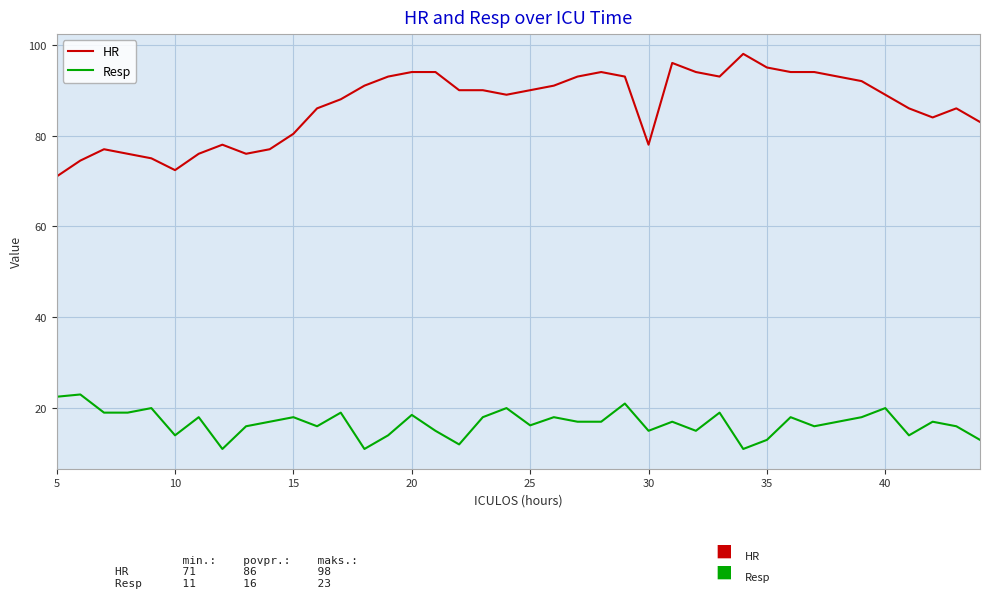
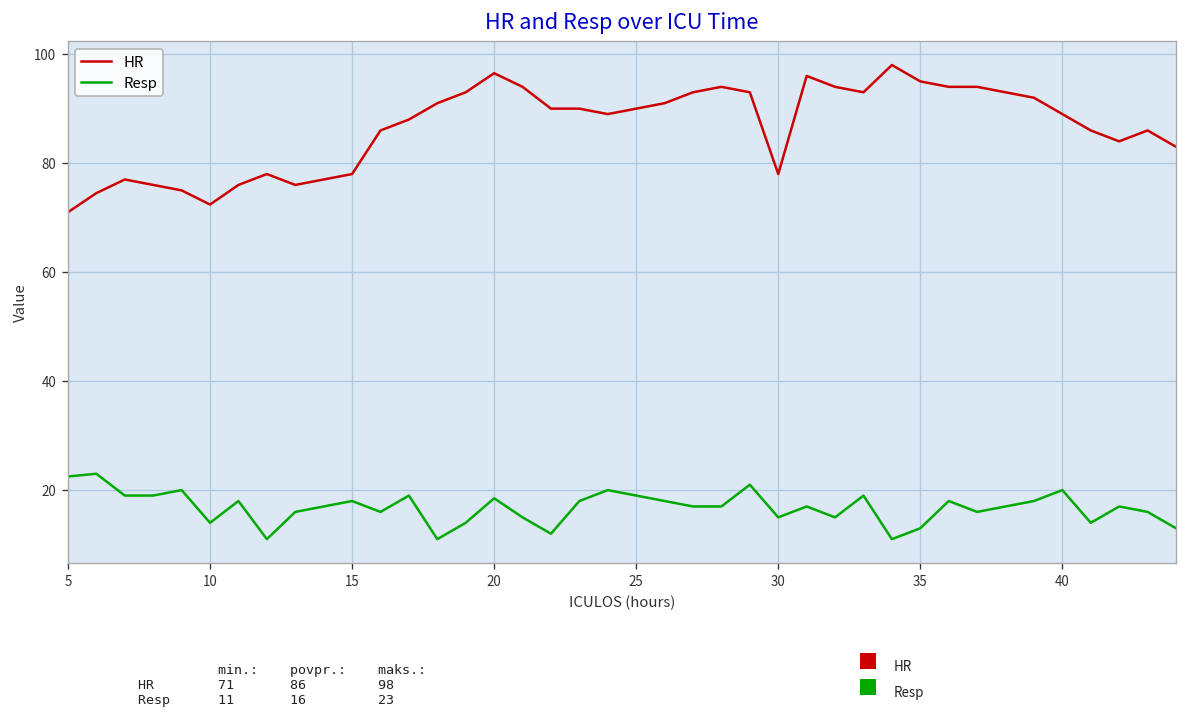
  {
    "HR": {
      "5": 71,
      "10": 72,
-     "15": 80,
-     "20": 94,
+     "15": 78,
+     "20": 97,
      "25": 90,
      "30": 78,
      "35": 95,
      "40": 89
    },
    "Resp": {
      "5": 23,
      "10": 14,
      "15": 18,
      "20": 19,
-     "25": 16,
+     "25": 19,
      "30": 15,
      "35": 13,
      "40": 20
    }
  }
